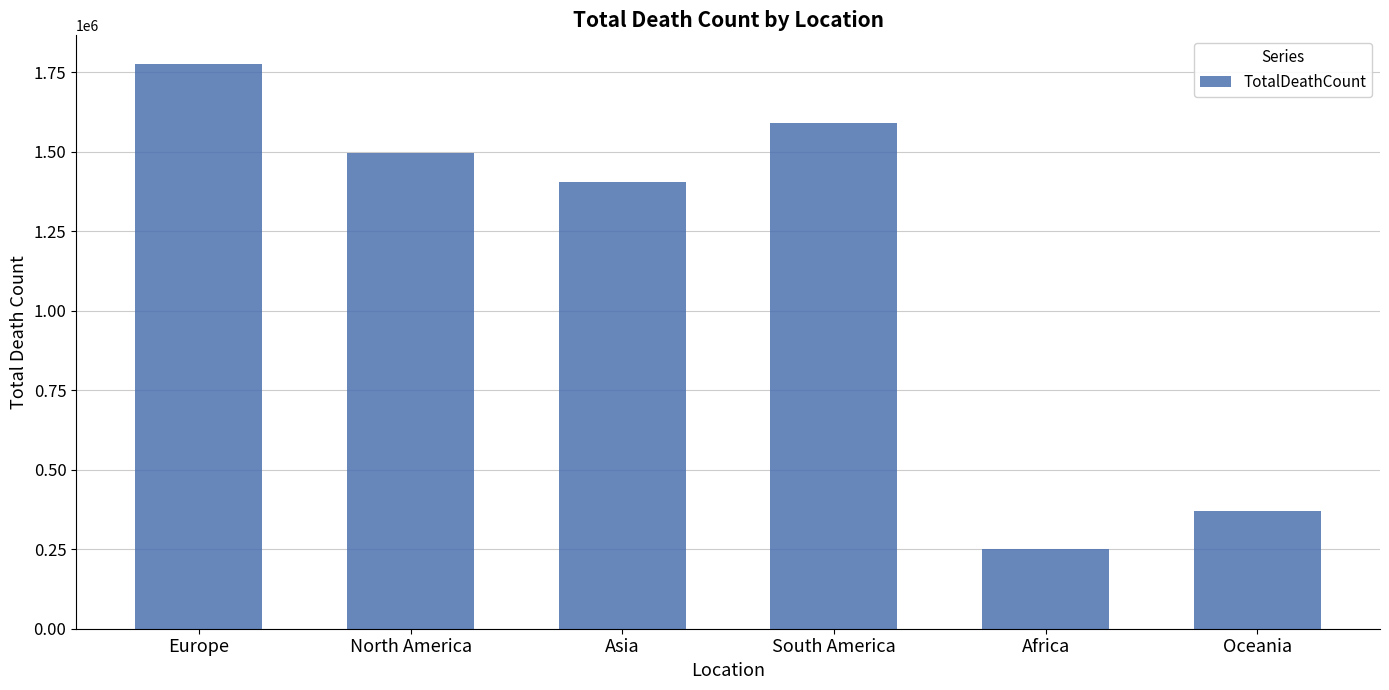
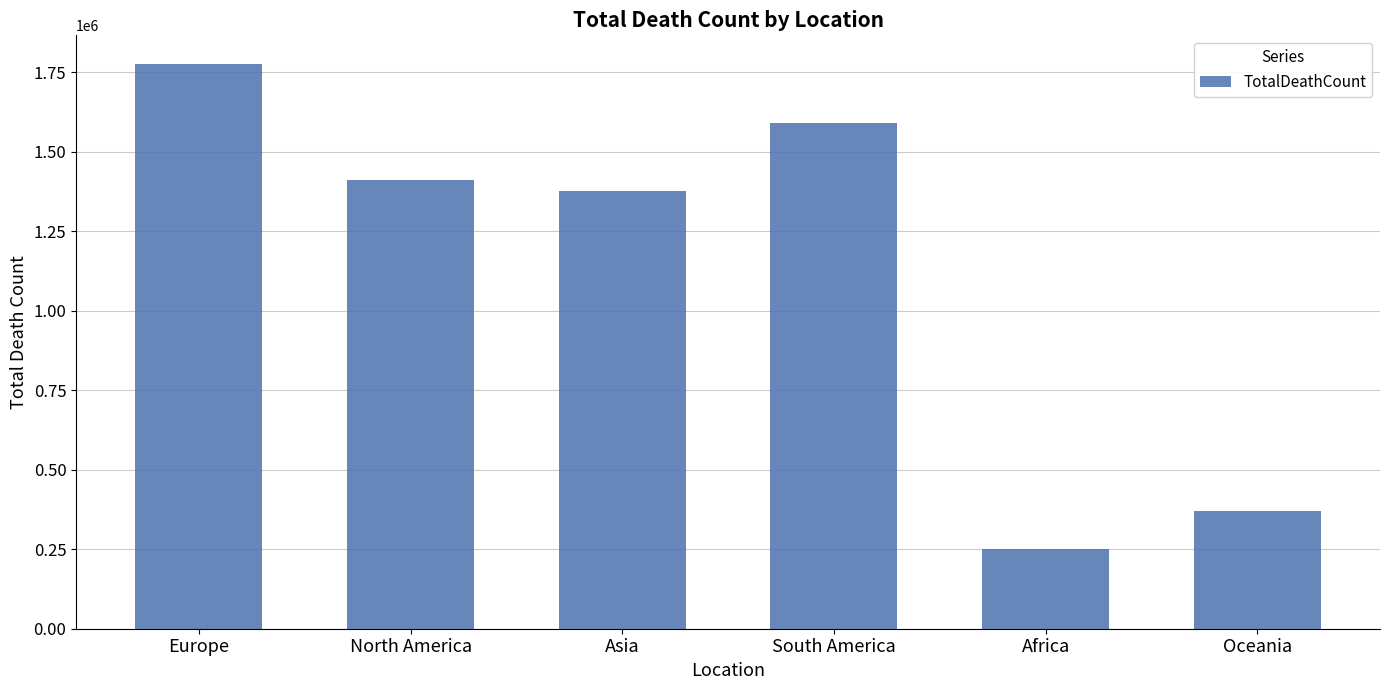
  {
    "Europe": 1780000,
-   "North America": 1500000,
-   "Asia": 1400000,
+   "North America": 1410000,
+   "Asia": 1380000,
    "South America": 1590000,
    "Africa": 250000,
    "Oceania": 370000
  }
